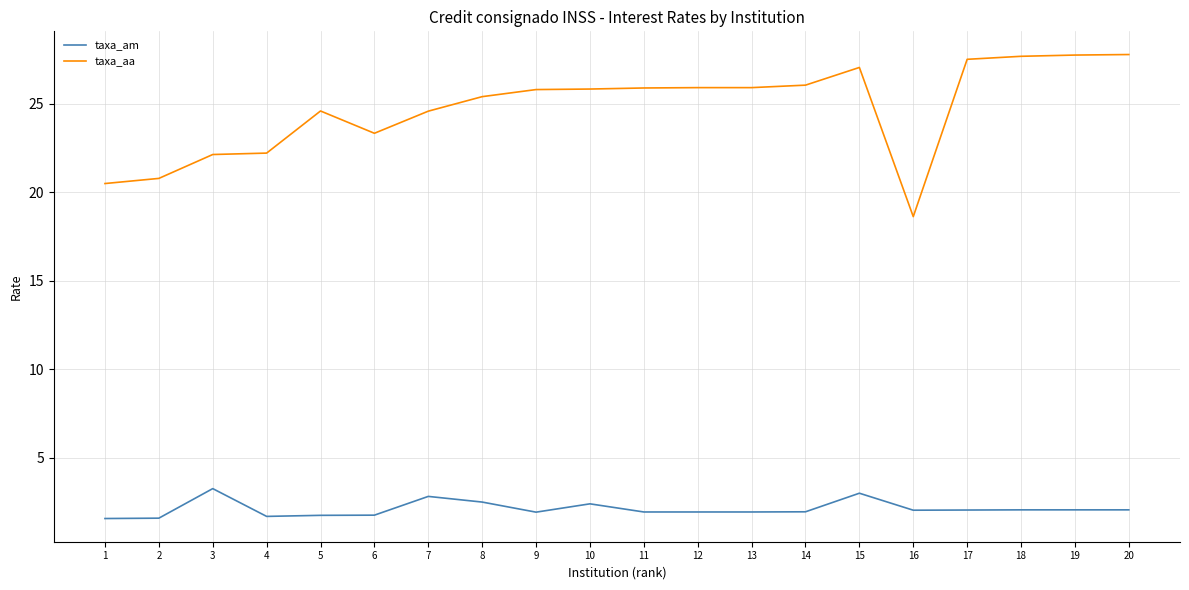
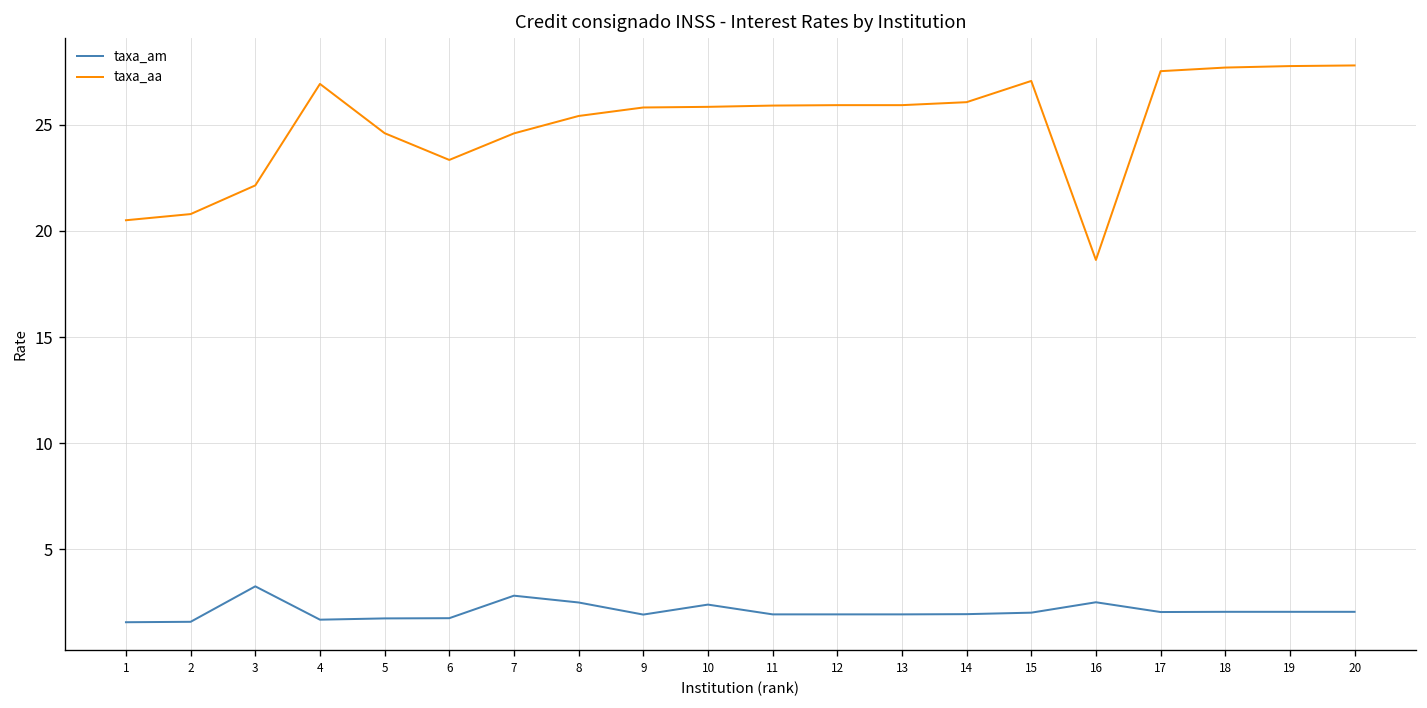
  {
    "taxa_am": {
      "1": 1.6,
      "2": 1.6,
      "3": 3.3,
      "4": 1.7,
      "5": 1.8,
      "6": 1.8,
      "7": 2.8,
      "8": 2.5,
      "9": 1.9,
      "10": 2.4,
      "11": 1.9,
      "12": 1.9,
      "13": 1.9,
      "14": 2.0,
-     "15": 3.0,
-     "16": 2.0,
+     "15": 2.0,
+     "16": 2.5,
      "17": 2.1,
      "18": 2.1,
      "19": 2.1,
      "20": 2.1
    },
    "taxa_aa": {
      "1": 20.5,
      "2": 20.8,
      "3": 22.1,
-     "4": 22.2,
+     "4": 26.9,
      "5": 24.6,
      "6": 23.3,
      "7": 24.6,
      "8": 25.4,
      "9": 25.8,
      "10": 25.8,
      "11": 25.9,
      "12": 25.9,
      "13": 25.9,
      "14": 26.1,
      "15": 27.1,
      "16": 18.6,
      "17": 27.5,
      "18": 27.7,
      "19": 27.8,
      "20": 27.8
    }
  }
